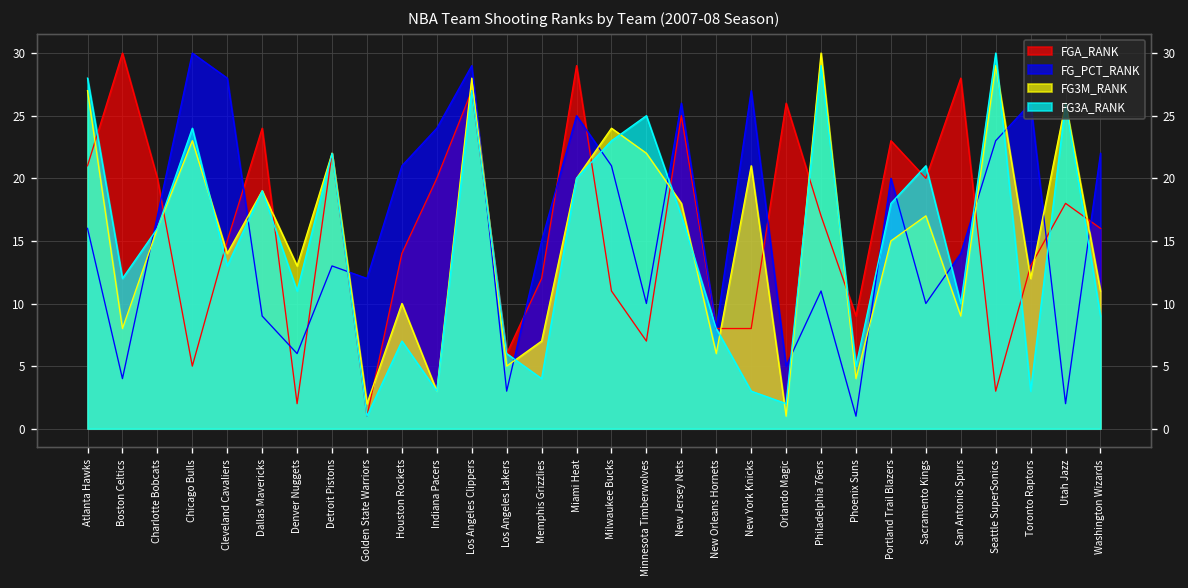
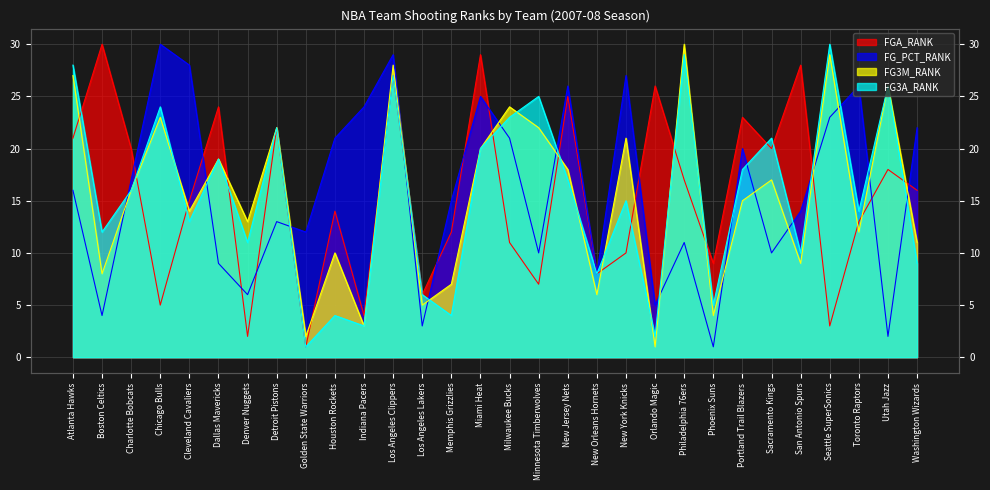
  {
    "FGA_RANK": {
      "Atlanta Hawks": 21,
      "Boston Celtics": 30,
      "Charlotte Bobcats": 20,
      "Chicago Bulls": 5,
      "Cleveland Cavaliers": 15,
      "Dallas Mavericks": 24,
      "Denver Nuggets": 2,
      "Houston Rockets": 14,
-     "Indiana Pacers": 20,
+     "Indiana Pacers": 4,
      "Memphis Grizzlies": 12,
      "Miami Heat": 29,
      "Milwaukee Bucks": 11,
      "Minnesota Timberwolves": 7,
      "New Jersey Nets": 25,
-     "New York Knicks": 8,
+     "New York Knicks": 10,
      "Orlando Magic": 26,
      "Philadelphia 76ers": 17,
      "Phoenix Suns": 9,
      "Portland Trail Blazers": 23,
      "Sacramento Kings": 20,
      "San Antonio Spurs": 28,
      "Seattle SuperSonics": 3,
      "Toronto Raptors": 13,
      "Utah Jazz": 18,
      "Washington Wizards": 16
    },
    "FG_PCT_RANK": {
      "Atlanta Hawks": 16,
      "Boston Celtics": 4,
      "Charlotte Bobcats": 17,
      "Chicago Bulls": 30,
      "Cleveland Cavaliers": 28,
      "Dallas Mavericks": 9,
      "Denver Nuggets": 6,
      "Detroit Pistons": 13,
      "Golden State Warriors": 12,
      "Houston Rockets": 21,
      "Indiana Pacers": 24,
      "Los Angeles Clippers": 29,
      "Los Angeles Lakers": 3,
      "Memphis Grizzlies": 15,
      "Miami Heat": 25,
      "Milwaukee Bucks": 21,
      "Minnesota Timberwolves": 10,
      "New Jersey Nets": 26,
      "New York Knicks": 27,
      "Orlando Magic": 5,
      "Philadelphia 76ers": 11,
      "Phoenix Suns": 1,
      "Portland Trail Blazers": 20,
      "Sacramento Kings": 10,
      "San Antonio Spurs": 14,
      "Seattle SuperSonics": 23,
      "Utah Jazz": 2,
      "Washington Wizards": 22
    },
    "FG3M_RANK": {
      "Atlanta Hawks": 27,
      "Boston Celtics": 8,
      "Chicago Bulls": 23,
      "Cleveland Cavaliers": 14,
      "Denver Nuggets": 13,
      "Golden State Warriors": 2,
      "Houston Rockets": 10,
      "Los Angeles Clippers": 28,
      "Los Angeles Lakers": 5,
      "Memphis Grizzlies": 7,
      "Milwaukee Bucks": 24,
      "Minnesota Timberwolves": 22,
      "New Jersey Nets": 18,
      "New Orleans Hornets": 6,
      "New York Knicks": 21,
      "Orlando Magic": 1,
      "Philadelphia 76ers": 30,
      "Phoenix Suns": 4,
      "Portland Trail Blazers": 15,
      "Sacramento Kings": 17,
      "San Antonio Spurs": 9,
      "Seattle SuperSonics": 29,
      "Toronto Raptors": 12,
      "Washington Wizards": 11
    },
    "FG3A_RANK": {
      "Atlanta Hawks": 28,
      "Boston Celtics": 12,
      "Chicago Bulls": 24,
      "Cleveland Cavaliers": 13,
      "Denver Nuggets": 11,
-     "Houston Rockets": 7,
+     "Houston Rockets": 4,
      "Memphis Grizzlies": 4,
      "Milwaukee Bucks": 23,
      "Minnesota Timberwolves": 25,
      "New Jersey Nets": 17,
-     "New York Knicks": 3,
+     "New York Knicks": 15,
      "Orlando Magic": 2,
      "Philadelphia 76ers": 29,
      "Phoenix Suns": 5,
      "Portland Trail Blazers": 18,
      "Sacramento Kings": 21,
      "San Antonio Spurs": 10,
      "Seattle SuperSonics": 30,
-     "Toronto Raptors": 3,
+     "Toronto Raptors": 14,
      "Washington Wizards": 9
    }
  }
